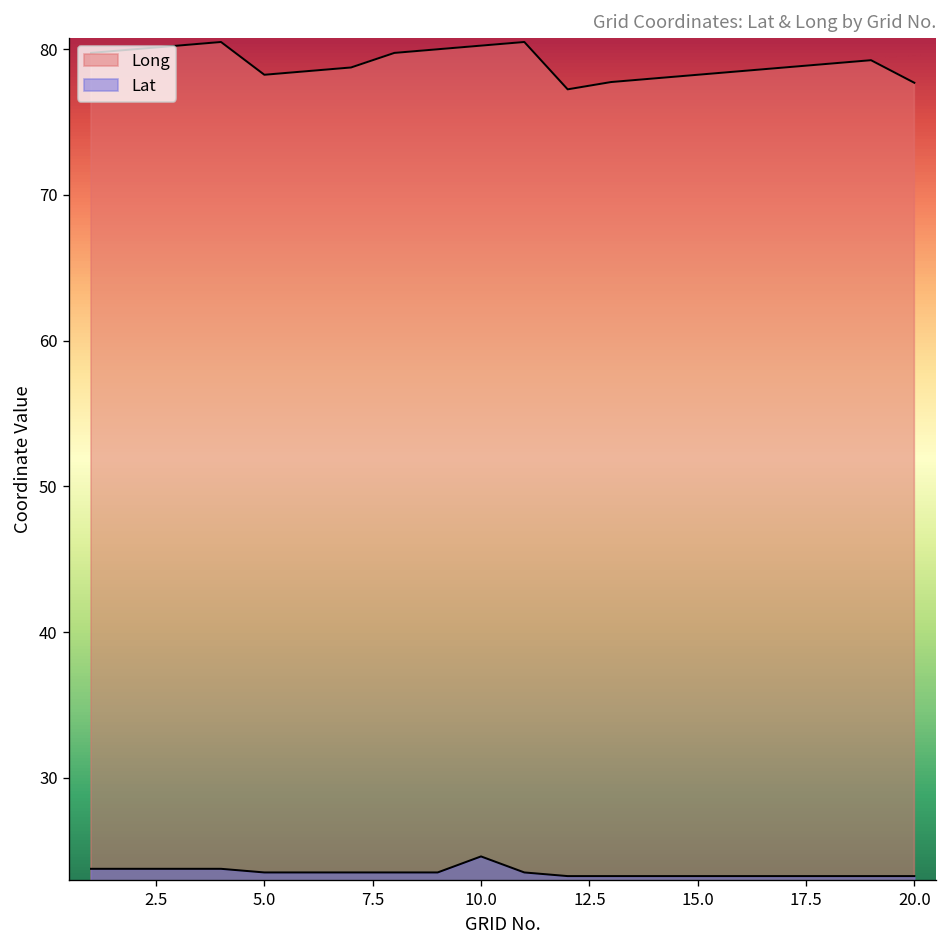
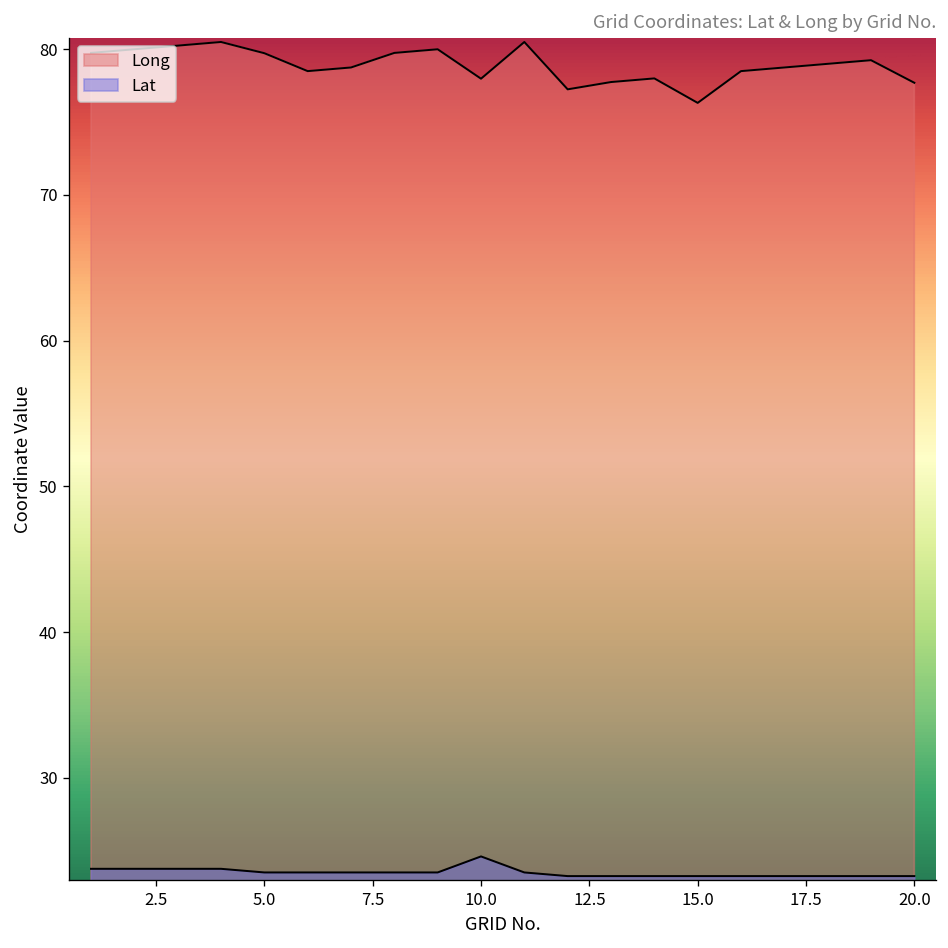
  {
    "Long": {
-     "5.0": 78.3,
-     "10.0": 80.3,
-     "15.0": 78.3,
+     "5.0": 79.7,
+     "10.0": 78.0,
+     "15.0": 76.3,
      "20.0": 77.7
    },
    "Lat": {
      "5.0": 23.5,
      "10.0": 24.6,
      "15.0": 23.3,
      "20.0": 23.3
    }
  }
